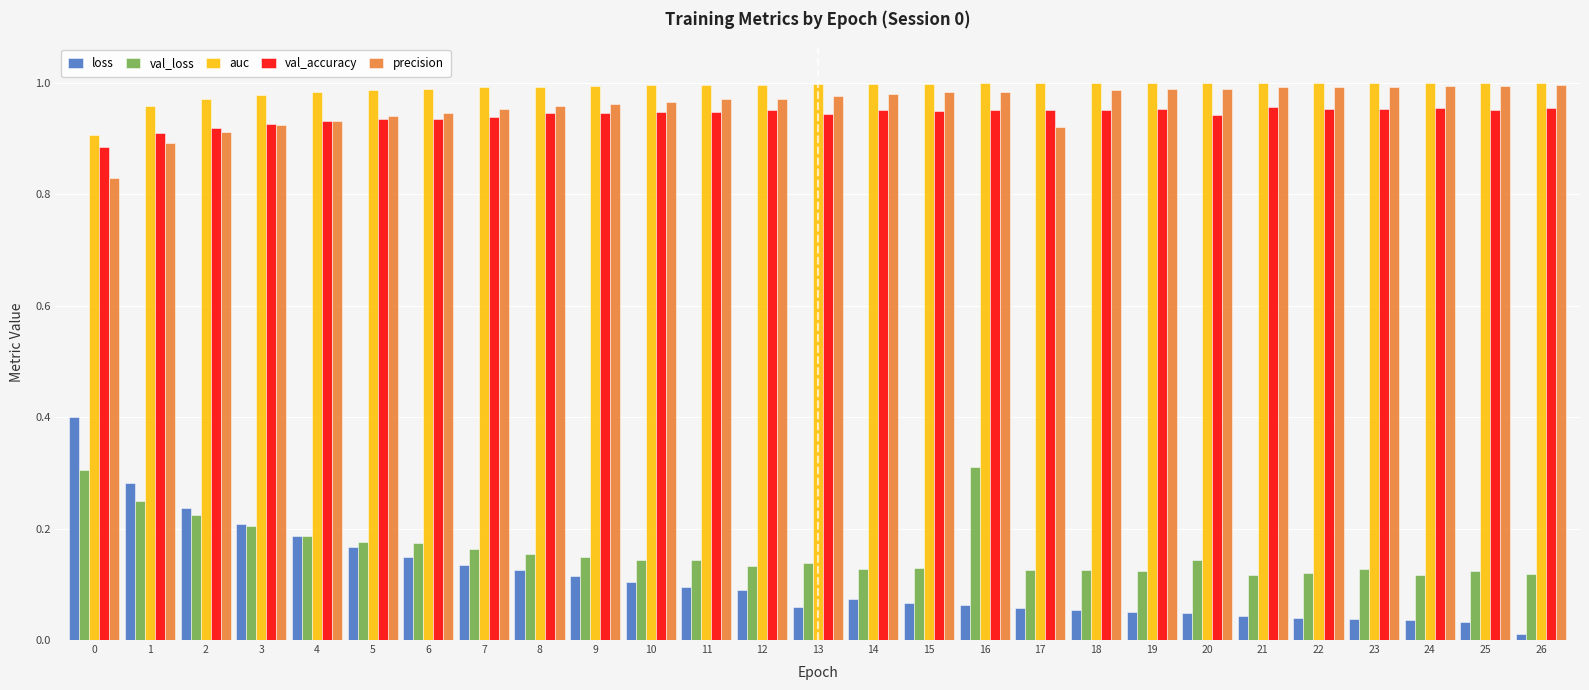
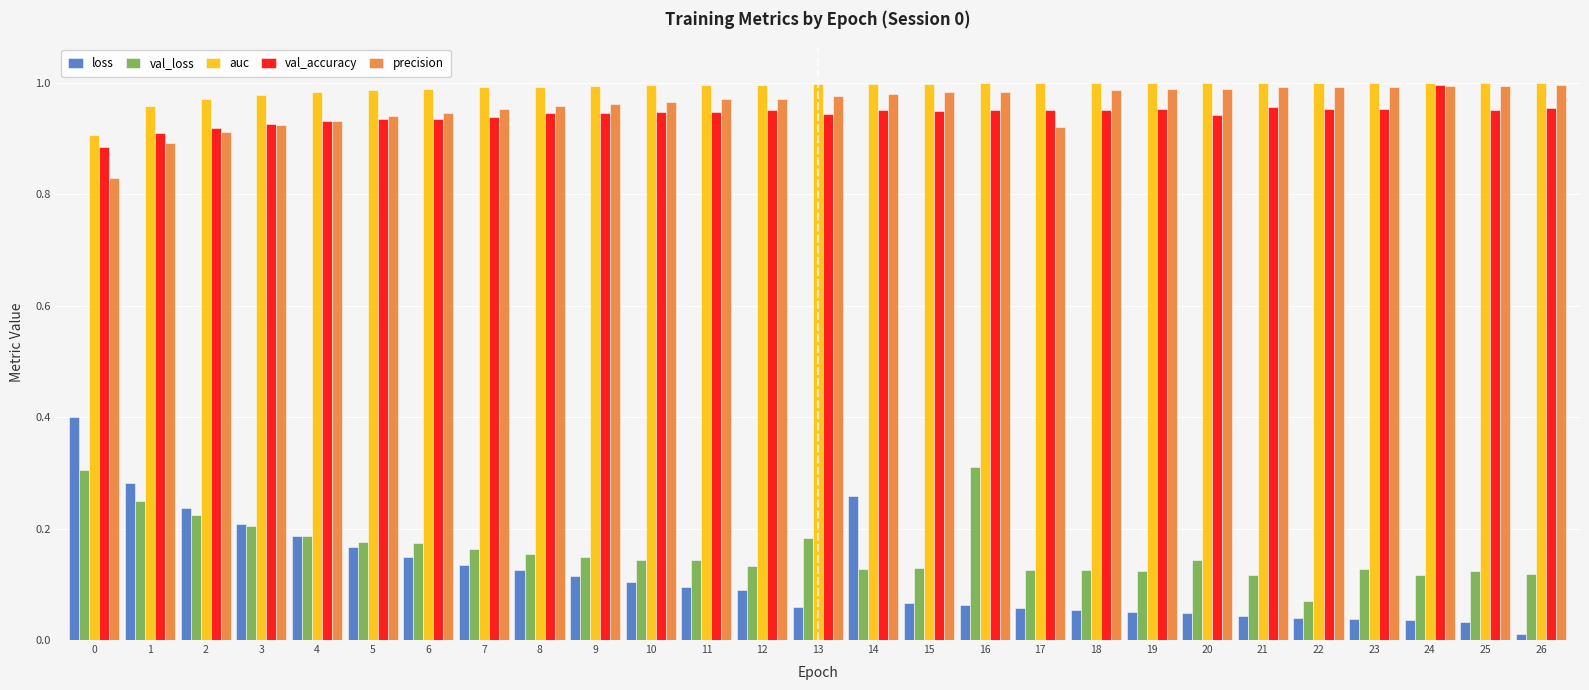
  {
    "loss": {
      "0": 0.40,
      "1": 0.28,
      "2": 0.24,
      "3": 0.21,
      "4": 0.19,
      "5": 0.17,
      "6": 0.15,
      "7": 0.13,
      "8": 0.13,
      "9": 0.11,
      "10": 0.10,
      "11": 0.09,
      "12": 0.09,
      "13": 0.06,
-     "14": 0.07,
+     "14": 0.26,
      "15": 0.07,
      "16": 0.06,
      "17": 0.06,
      "18": 0.05,
      "19": 0.05,
      "20": 0.05,
      "21": 0.04,
      "22": 0.04,
      "23": 0.04,
      "24": 0.04,
      "25": 0.03,
      "26": 0.01
    },
    "val_loss": {
      "0": 0.31,
      "1": 0.25,
      "2": 0.23,
      "3": 0.20,
      "4": 0.19,
      "5": 0.18,
      "6": 0.17,
      "7": 0.16,
      "8": 0.15,
      "9": 0.15,
      "10": 0.14,
      "11": 0.14,
      "12": 0.13,
-     "13": 0.14,
+     "13": 0.18,
      "14": 0.13,
      "15": 0.13,
      "16": 0.31,
      "17": 0.13,
      "18": 0.13,
      "19": 0.12,
      "20": 0.14,
      "21": 0.12,
-     "22": 0.12,
+     "22": 0.07,
      "23": 0.13,
      "24": 0.12,
      "25": 0.12,
      "26": 0.12
    },
    "auc": {
      "0": 0.91,
      "1": 0.96,
      "2": 0.97,
      "3": 0.98,
      "4": 0.98,
      "5": 0.99,
      "6": 0.99,
      "7": 0.99,
      "8": 0.99,
      "9": 0.99,
      "10": 1.00,
      "11": 1.00,
      "12": 1.00,
      "13": 1.00,
      "14": 1.00,
      "15": 1.00,
      "16": 1.00,
      "17": 1.00,
      "18": 1.00,
      "19": 1.00,
      "20": 1.00,
      "21": 1.00,
      "22": 1.00,
      "23": 1.00,
      "24": 1.00,
      "25": 1.00,
      "26": 1.00
    },
    "val_accuracy": {
      "0": 0.88,
      "1": 0.91,
      "2": 0.92,
      "3": 0.93,
      "4": 0.93,
      "5": 0.94,
      "6": 0.94,
      "7": 0.94,
      "8": 0.95,
      "9": 0.95,
      "10": 0.95,
      "11": 0.95,
      "12": 0.95,
      "13": 0.94,
      "14": 0.95,
      "15": 0.95,
      "16": 0.95,
      "17": 0.95,
      "18": 0.95,
      "19": 0.95,
      "20": 0.94,
      "21": 0.96,
      "22": 0.95,
      "23": 0.95,
-     "24": 0.96,
+     "24": 1.00,
      "25": 0.95,
      "26": 0.96
    },
    "precision": {
      "0": 0.83,
      "1": 0.89,
      "2": 0.91,
      "3": 0.92,
      "4": 0.93,
      "5": 0.94,
      "6": 0.95,
      "7": 0.95,
      "8": 0.96,
      "9": 0.96,
      "10": 0.97,
      "11": 0.97,
      "12": 0.97,
      "13": 0.98,
      "14": 0.98,
      "15": 0.98,
      "16": 0.98,
      "17": 0.92,
      "18": 0.99,
      "19": 0.99,
      "20": 0.99,
      "21": 0.99,
      "22": 0.99,
      "23": 0.99,
      "24": 0.99,
      "25": 0.99,
      "26": 1.00
    }
  }
